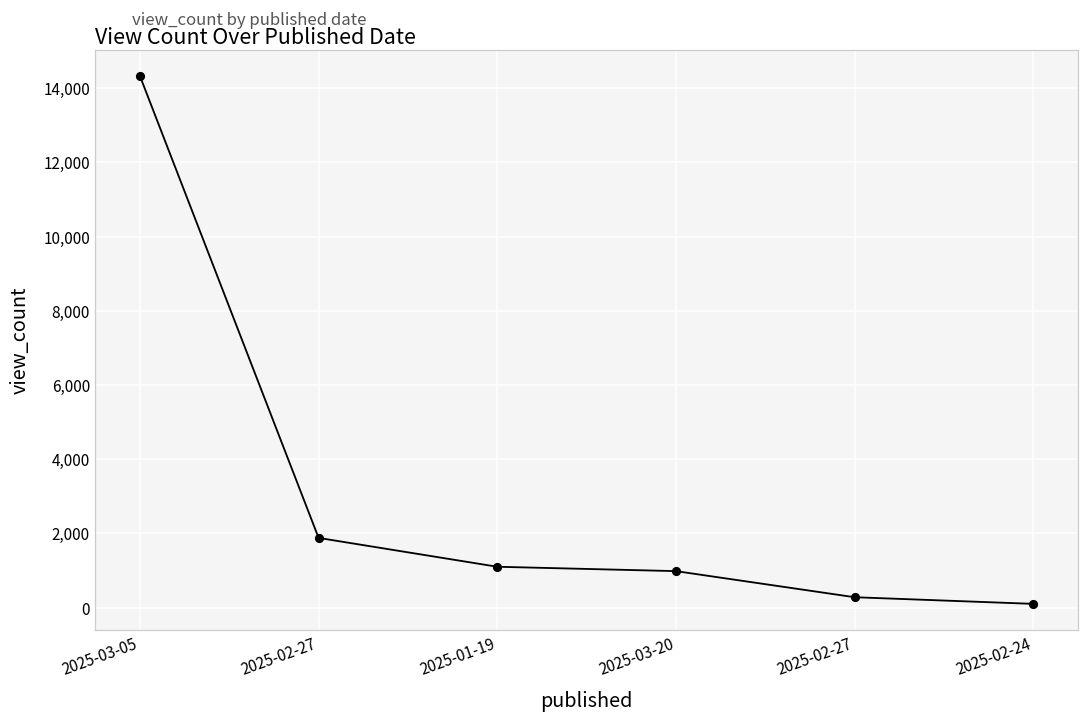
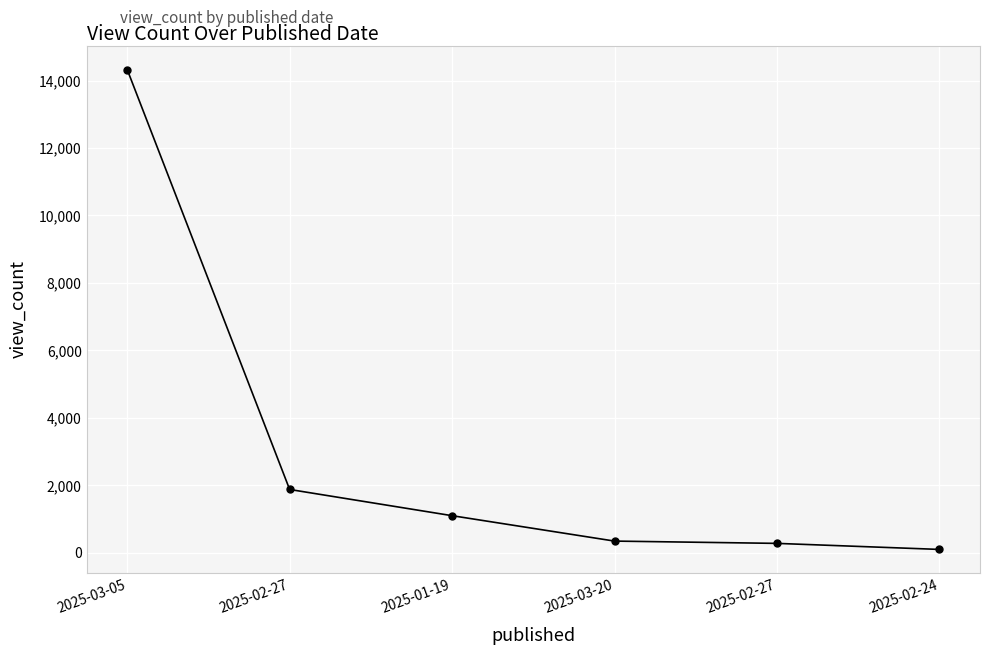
  {
    "2025-03-05": "14,300",
    "2025-01-19": "1,100",
-   "2025-03-20": "1,000",
+   "2025-03-20": "300",
    "2025-02-24": "100"
  }
